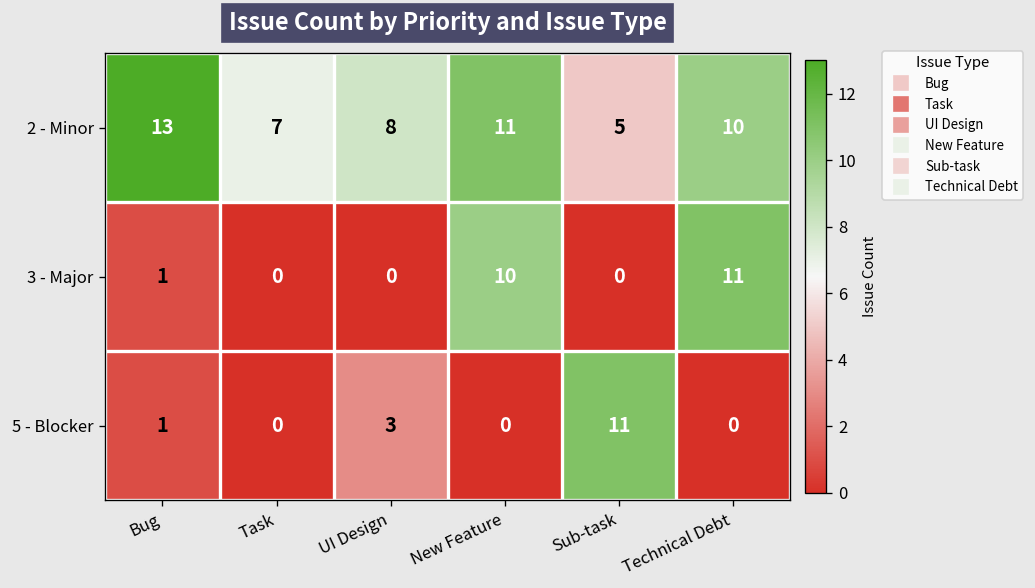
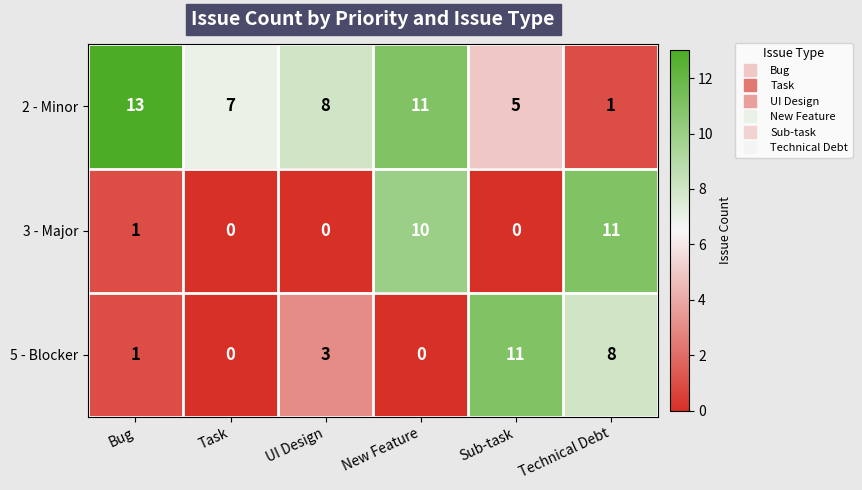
  {
    "2 - Minor": {
      "Bug": 13,
      "Task": 7,
      "UI Design": 8,
      "New Feature": 11,
      "Sub-task": 5,
-     "Technical Debt": 10
+     "Technical Debt": 1
    },
    "3 - Major": {
      "Bug": 1,
      "Task": 0,
      "UI Design": 0,
      "New Feature": 10,
      "Sub-task": 0,
      "Technical Debt": 11
    },
    "5 - Blocker": {
      "Bug": 1,
      "Task": 0,
      "UI Design": 3,
      "New Feature": 0,
      "Sub-task": 11,
-     "Technical Debt": 0
+     "Technical Debt": 8
    }
  }
